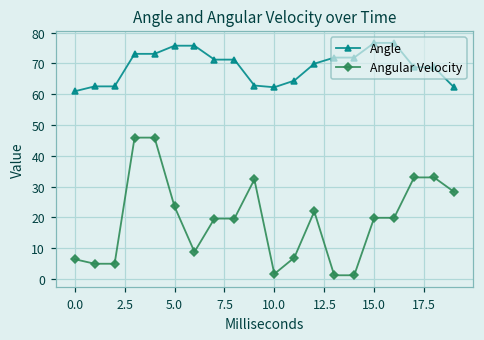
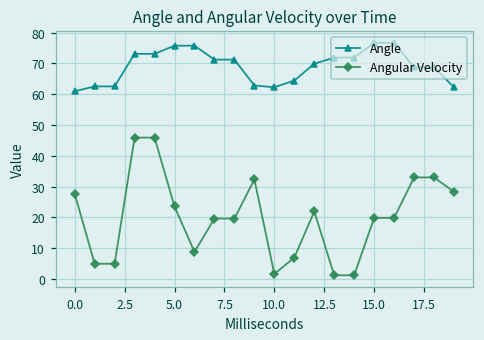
  {
    "Angle": {
      "0.0": 61,
      "5.0": 76,
      "10.0": 62
    },
    "Angular Velocity": {
-     "0.0": 6,
+     "0.0": 28,
      "5.0": 24,
      "10.0": 2,
      "15.0": 20
    }
  }
